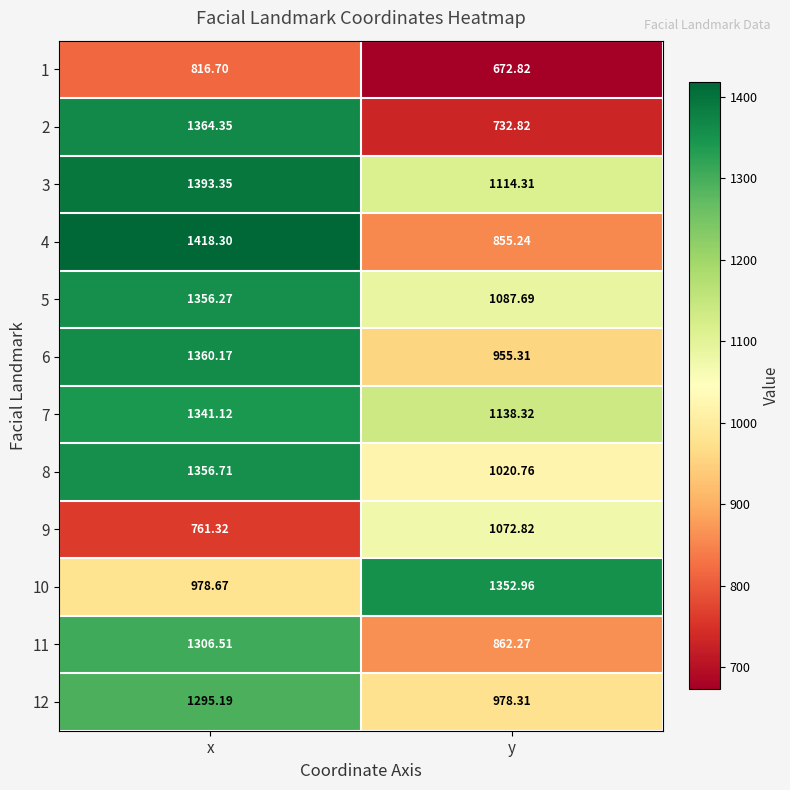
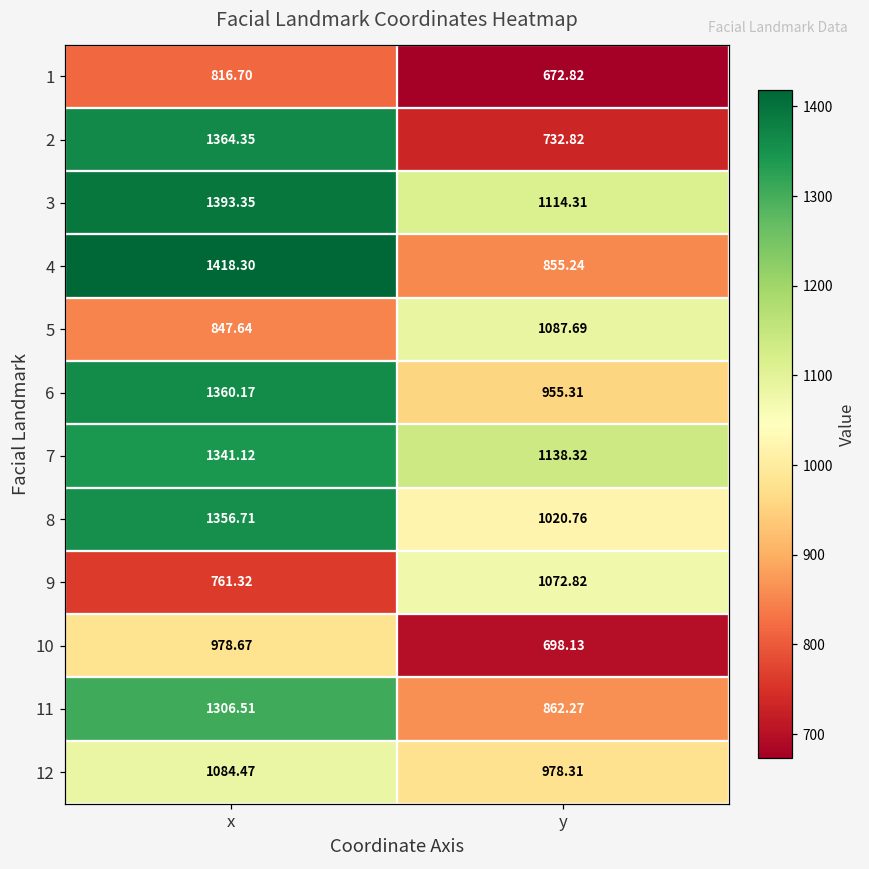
  {
    "1": {
      "x": 816.70,
      "y": 672.82
    },
    "2": {
      "x": 1364.35,
      "y": 732.82
    },
    "3": {
      "x": 1393.35,
      "y": 1114.31
    },
    "4": {
      "x": 1418.30,
      "y": 855.24
    },
    "5": {
-     "x": 1356.27,
+     "x": 847.64,
      "y": 1087.69
    },
    "6": {
      "x": 1360.17,
      "y": 955.31
    },
    "7": {
      "x": 1341.12,
      "y": 1138.32
    },
    "8": {
      "x": 1356.71,
      "y": 1020.76
    },
    "9": {
      "x": 761.32,
      "y": 1072.82
    },
    "10": {
      "x": 978.67,
-     "y": 1352.96
+     "y": 698.13
    },
    "11": {
      "x": 1306.51,
      "y": 862.27
    },
    "12": {
-     "x": 1295.19,
+     "x": 1084.47,
      "y": 978.31
    }
  }
